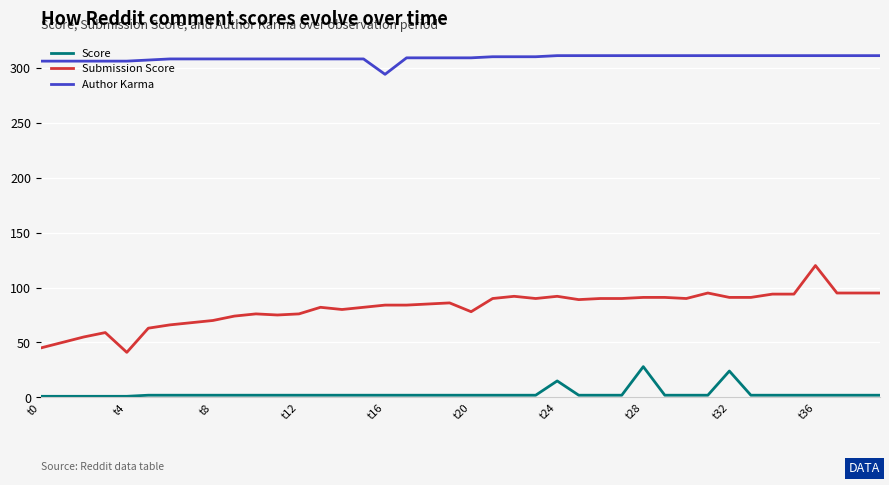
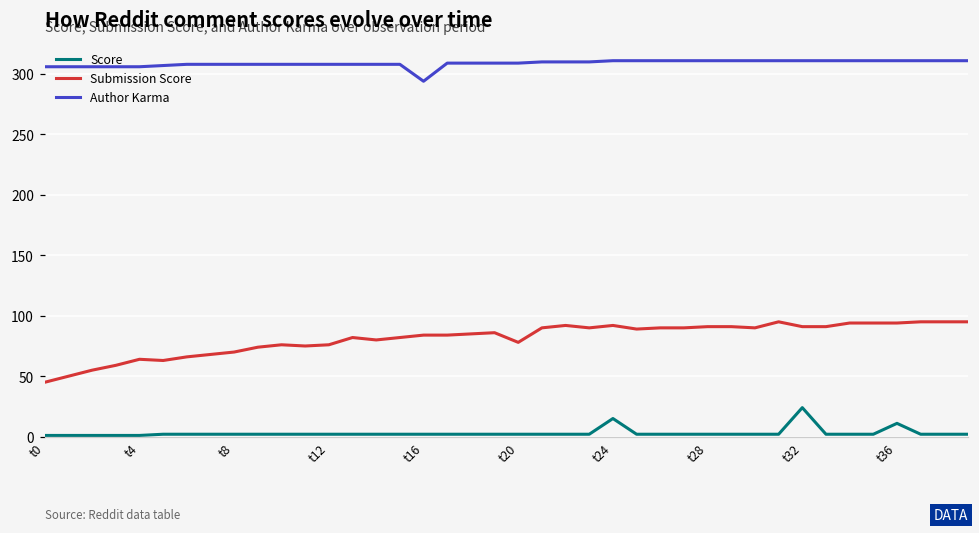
  {
    "Score": {
      "t0": 1,
      "t4": 1,
      "t8": 2,
      "t12": 2,
      "t16": 2,
      "t20": 2,
      "t24": 15,
-     "t28": 28,
+     "t28": 2,
      "t32": 24,
-     "t36": 2
+     "t36": 11
    },
    "Submission Score": {
      "t0": 45,
-     "t4": 41,
+     "t4": 64,
      "t8": 70,
      "t12": 76,
      "t16": 84,
      "t20": 78,
      "t24": 92,
      "t28": 91,
      "t32": 91,
-     "t36": 120
+     "t36": 94
    },
    "Author Karma": {
      "t0": 306,
      "t4": 306,
      "t8": 308,
      "t12": 308,
      "t16": 294,
      "t20": 309,
      "t24": 311,
      "t28": 311,
      "t32": 311,
      "t36": 311
    }
  }
